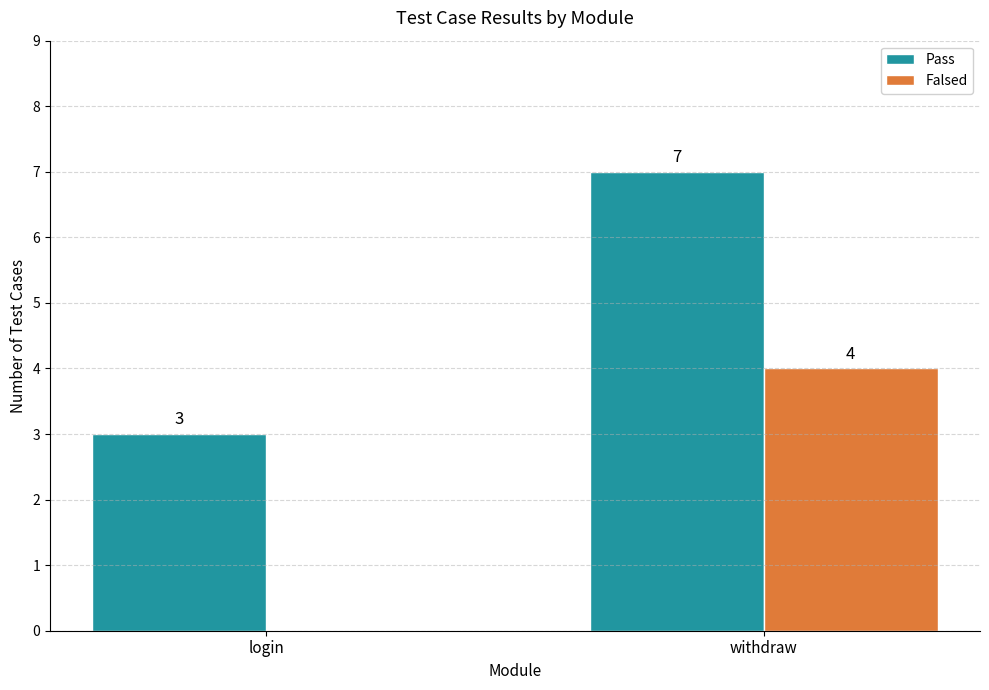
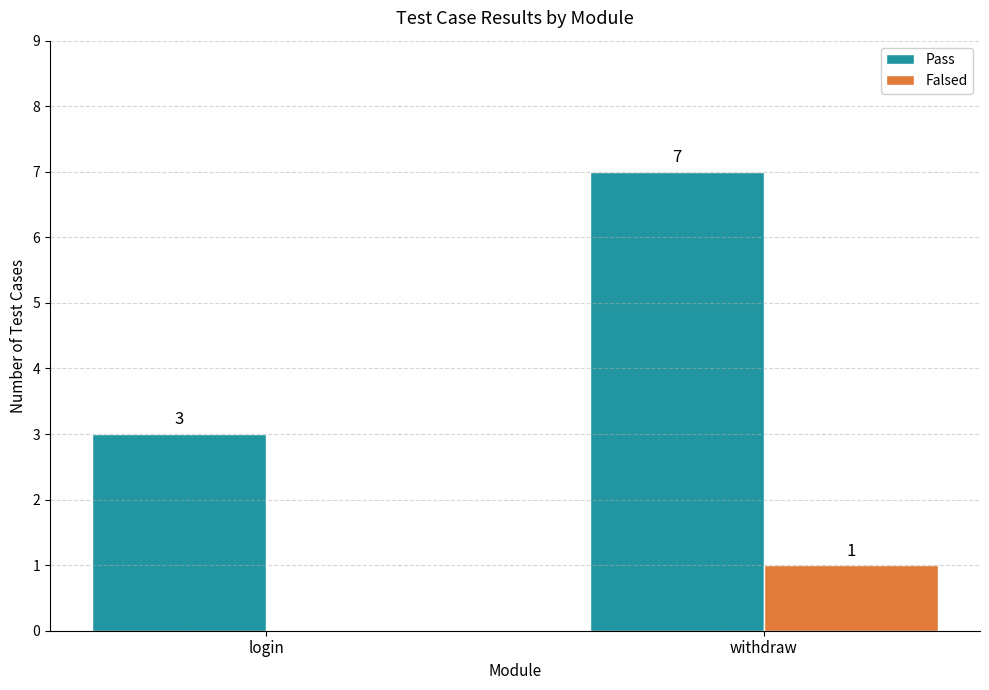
  {
    "Pass": {
      "login": 3,
      "withdraw": 7
    },
    "Falsed": {
-     "withdraw": 4
+     "withdraw": 1
    }
  }
